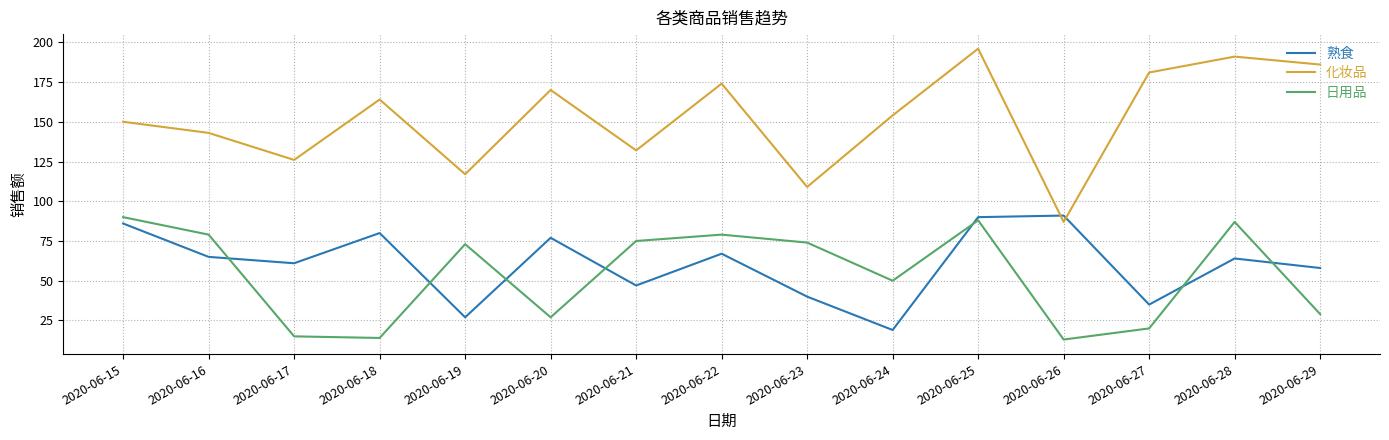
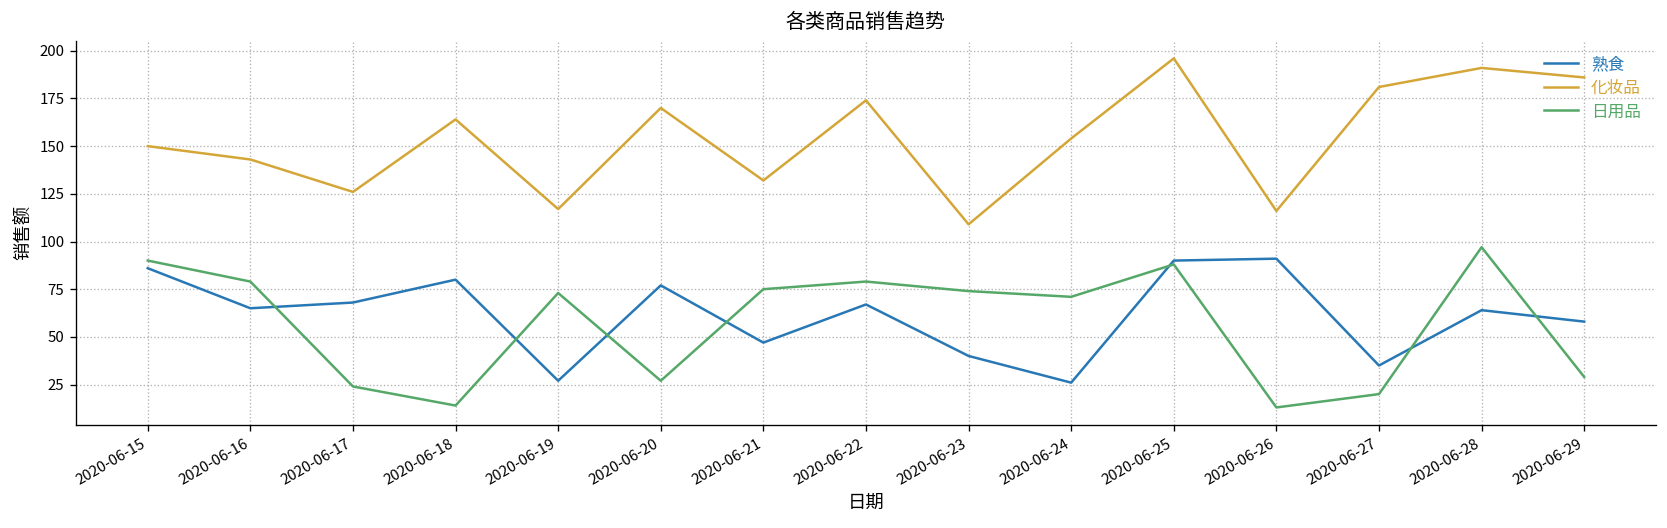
  {
    "熟食": {
      "2020-06-15": 86,
      "2020-06-16": 65,
-     "2020-06-17": 61,
+     "2020-06-17": 68,
      "2020-06-18": 80,
      "2020-06-19": 27,
      "2020-06-20": 77,
      "2020-06-21": 47,
      "2020-06-22": 67,
      "2020-06-23": 40,
-     "2020-06-24": 19,
+     "2020-06-24": 26,
      "2020-06-25": 90,
      "2020-06-26": 91,
      "2020-06-27": 35,
      "2020-06-28": 64,
      "2020-06-29": 58
    },
    "化妆品": {
      "2020-06-15": 150,
      "2020-06-16": 143,
      "2020-06-17": 126,
      "2020-06-18": 164,
      "2020-06-19": 117,
      "2020-06-20": 170,
      "2020-06-21": 132,
      "2020-06-22": 174,
      "2020-06-23": 109,
      "2020-06-24": 154,
      "2020-06-25": 196,
-     "2020-06-26": 87,
+     "2020-06-26": 116,
      "2020-06-27": 181,
      "2020-06-28": 191,
      "2020-06-29": 186
    },
    "日用品": {
      "2020-06-15": 90,
      "2020-06-16": 79,
-     "2020-06-17": 15,
+     "2020-06-17": 24,
      "2020-06-18": 14,
      "2020-06-19": 73,
      "2020-06-20": 27,
      "2020-06-21": 75,
      "2020-06-22": 79,
      "2020-06-23": 74,
-     "2020-06-24": 50,
+     "2020-06-24": 71,
      "2020-06-25": 88,
      "2020-06-26": 13,
      "2020-06-27": 20,
-     "2020-06-28": 87,
+     "2020-06-28": 97,
      "2020-06-29": 29
    }
  }
